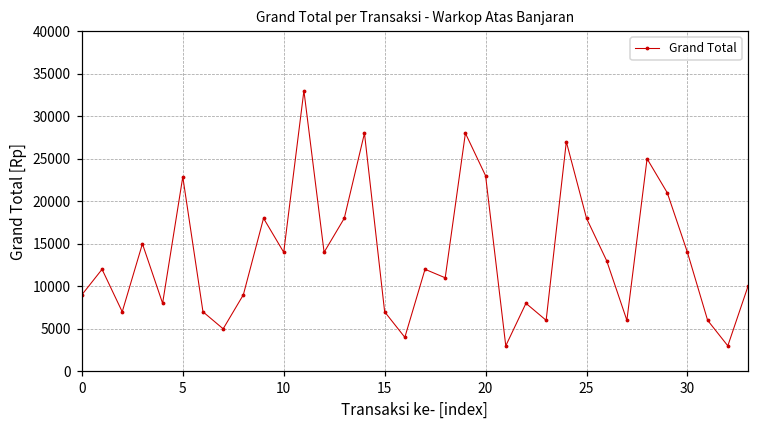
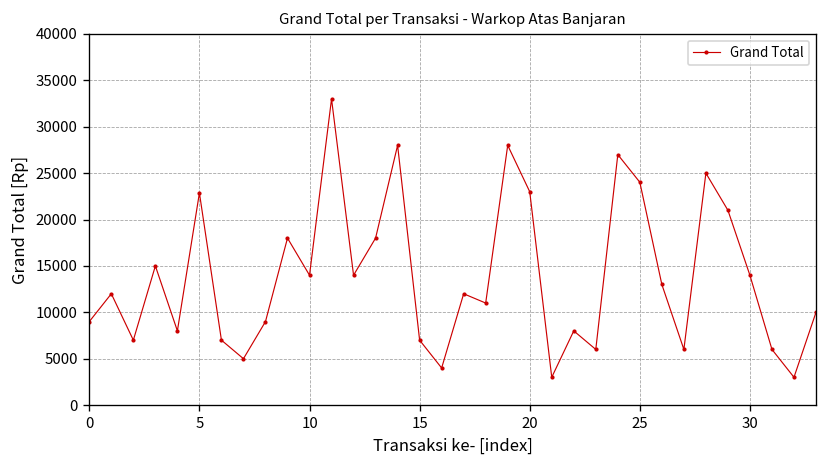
  {
    "0": 9000,
    "5": 23000,
    "10": 14000,
    "15": 7000,
    "20": 23000,
-   "25": 18000,
+   "25": 24000,
    "30": 14000
  }
